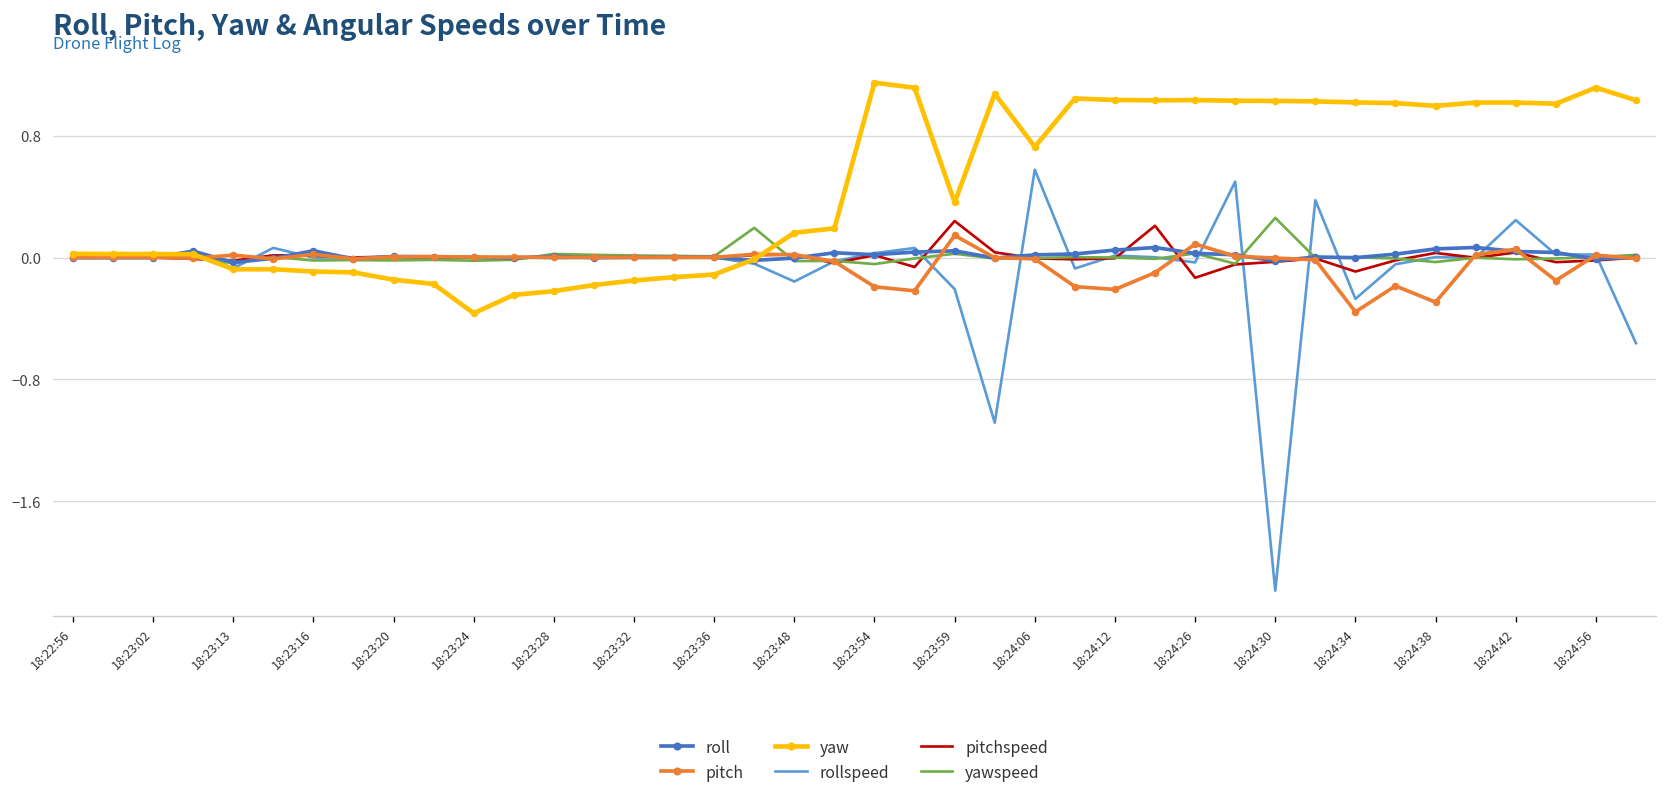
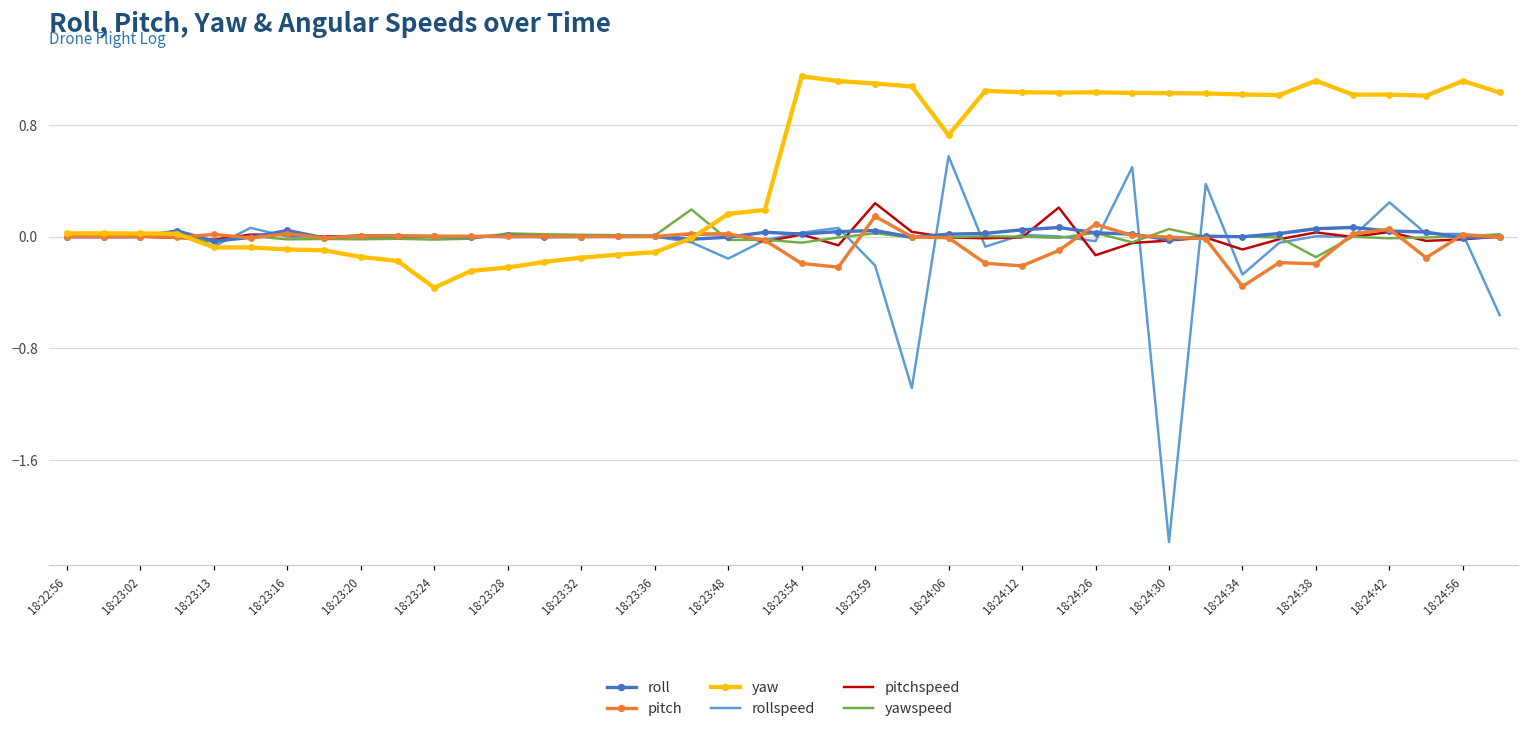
  {
    "pitch": {
      "18:23:13": 0.02,
      "18:23:54": -0.19,
      "18:23:59": 0.15,
      "18:24:12": -0.21,
      "18:24:26": 0.09,
      "18:24:34": -0.36,
-     "18:24:38": -0.29
+     "18:24:38": -0.19
    },
    "yaw": {
      "18:22:56": 0.02,
      "18:23:02": 0.02,
      "18:23:16": -0.09,
      "18:23:20": -0.15,
      "18:23:24": -0.37,
      "18:23:28": -0.22,
      "18:23:32": -0.15,
      "18:23:36": -0.11,
      "18:23:48": 0.16,
      "18:23:54": 1.15,
-     "18:23:59": 0.36,
+     "18:23:59": 1.10,
      "18:24:06": 0.73,
      "18:24:12": 1.03,
      "18:24:26": 1.03,
      "18:24:30": 1.03,
      "18:24:34": 1.02,
-     "18:24:38": 1.00,
+     "18:24:38": 1.12,
      "18:24:42": 1.02,
      "18:24:56": 1.12
    },
    "pitchspeed": {
      "18:23:59": 0.24,
      "18:24:26": -0.13,
      "18:24:34": -0.09,
      "18:24:38": 0.03
    },
    "yawspeed": {
      "18:23:20": -0.02,
      "18:23:24": -0.02,
      "18:23:54": -0.04,
-     "18:24:30": 0.26,
-     "18:24:38": -0.03,
+     "18:24:30": 0.05,
+     "18:24:38": -0.15,
      "18:24:42": -0.01
    }
  }
